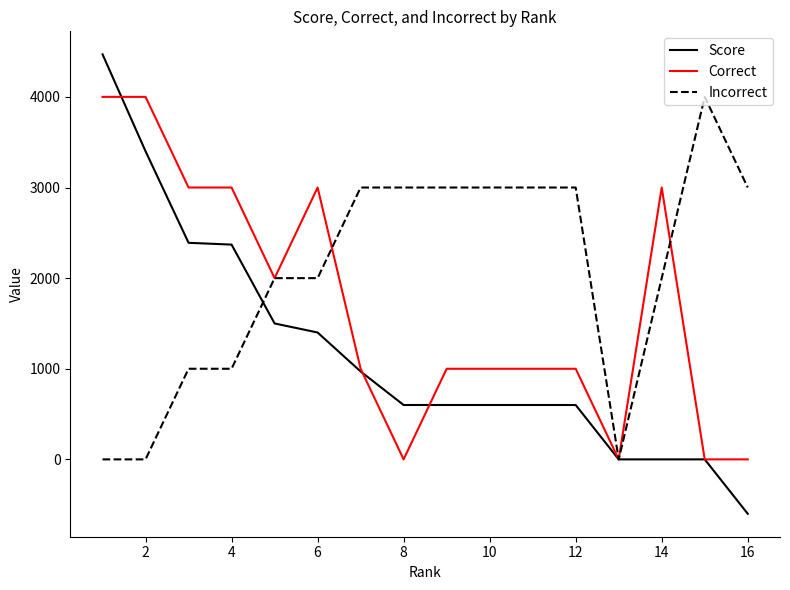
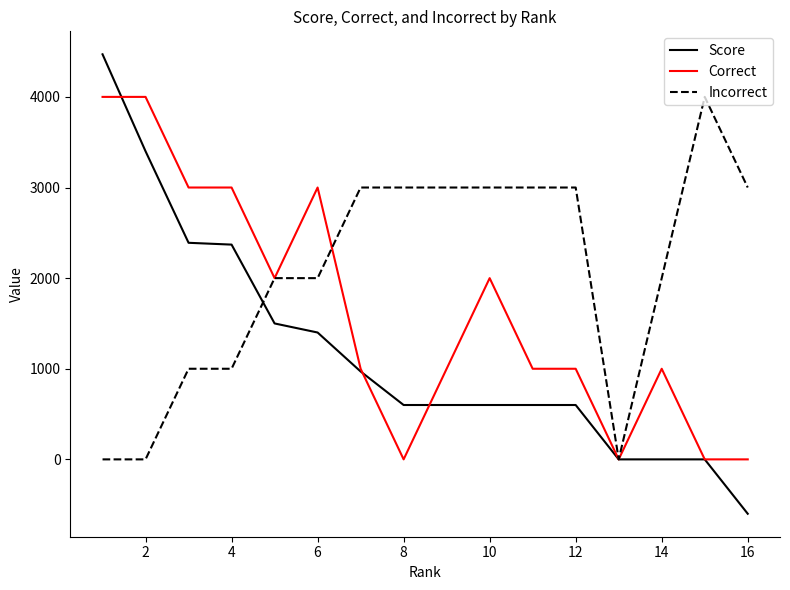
  {
    "Correct": {
      "2": 4000,
      "4": 3000,
      "6": 3000,
      "8": 0,
-     "10": 1000,
+     "10": 2000,
      "12": 1000,
-     "14": 3000,
+     "14": 1000,
      "16": 0
    }
  }
